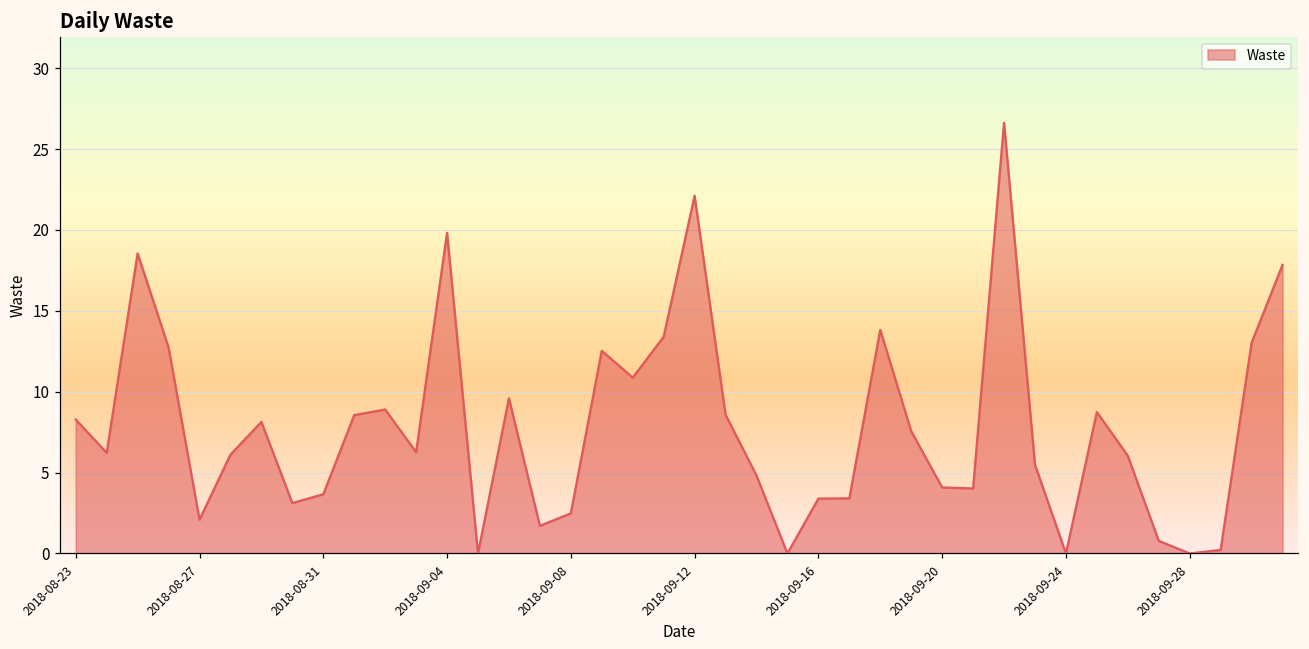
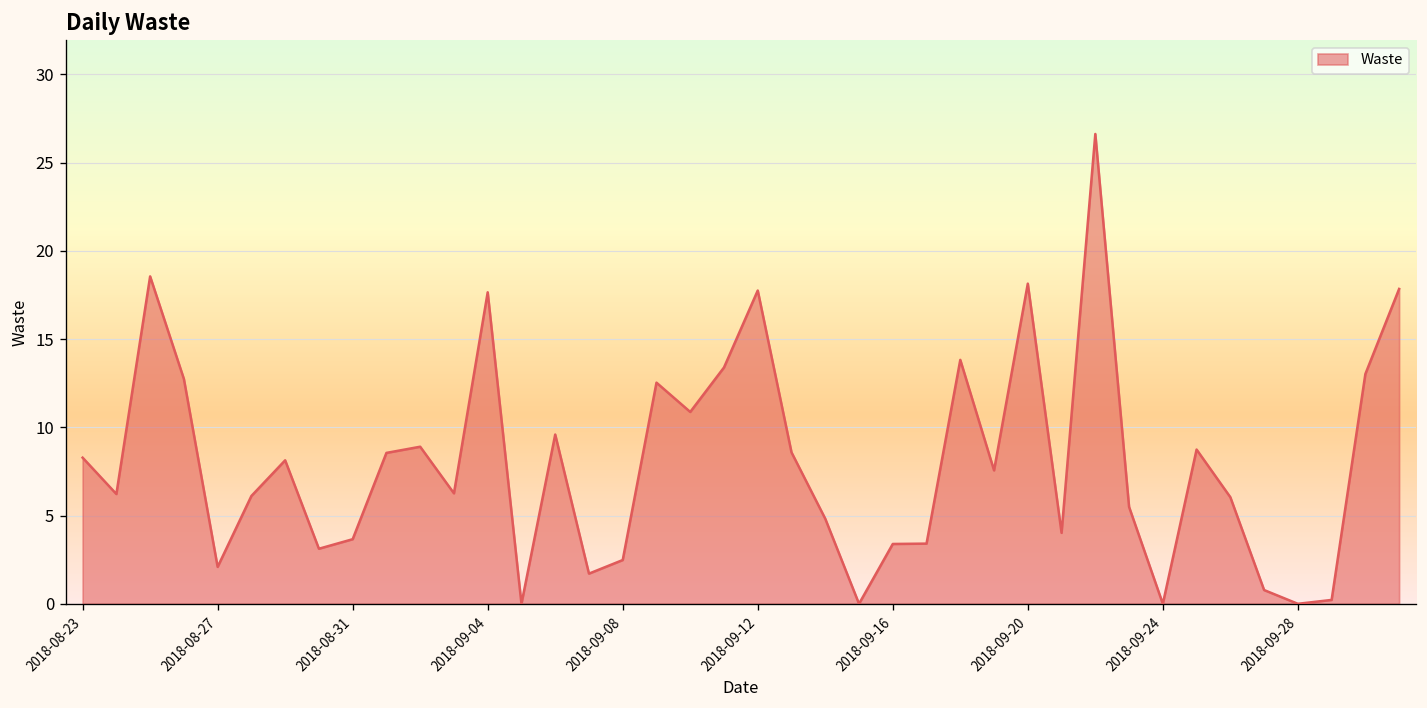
  {
    "2018-08-23": 8.3,
    "2018-08-27": 2.1,
    "2018-08-31": 3.7,
-   "2018-09-04": 19.8,
+   "2018-09-04": 17.7,
    "2018-09-08": 2.5,
-   "2018-09-12": 22.1,
+   "2018-09-12": 17.8,
    "2018-09-16": 3.4,
-   "2018-09-20": 4.1,
+   "2018-09-20": 18.1,
    "2018-09-24": 0.0,
    "2018-09-28": 0.0
  }
